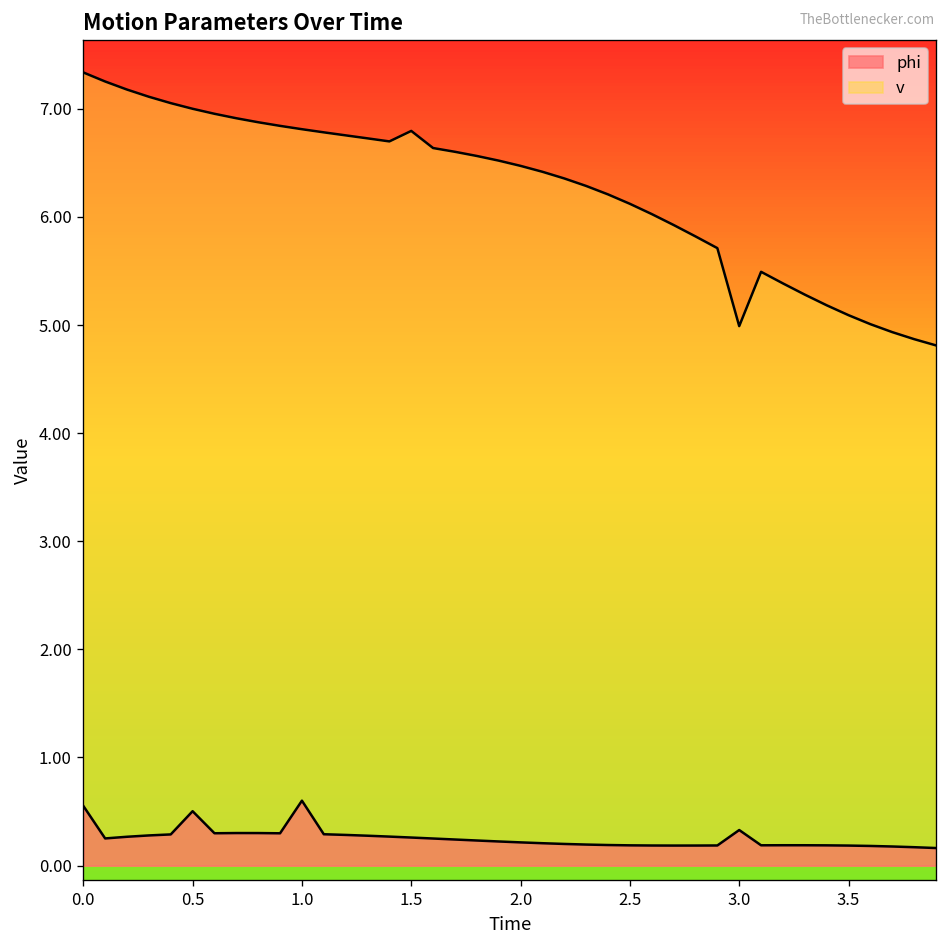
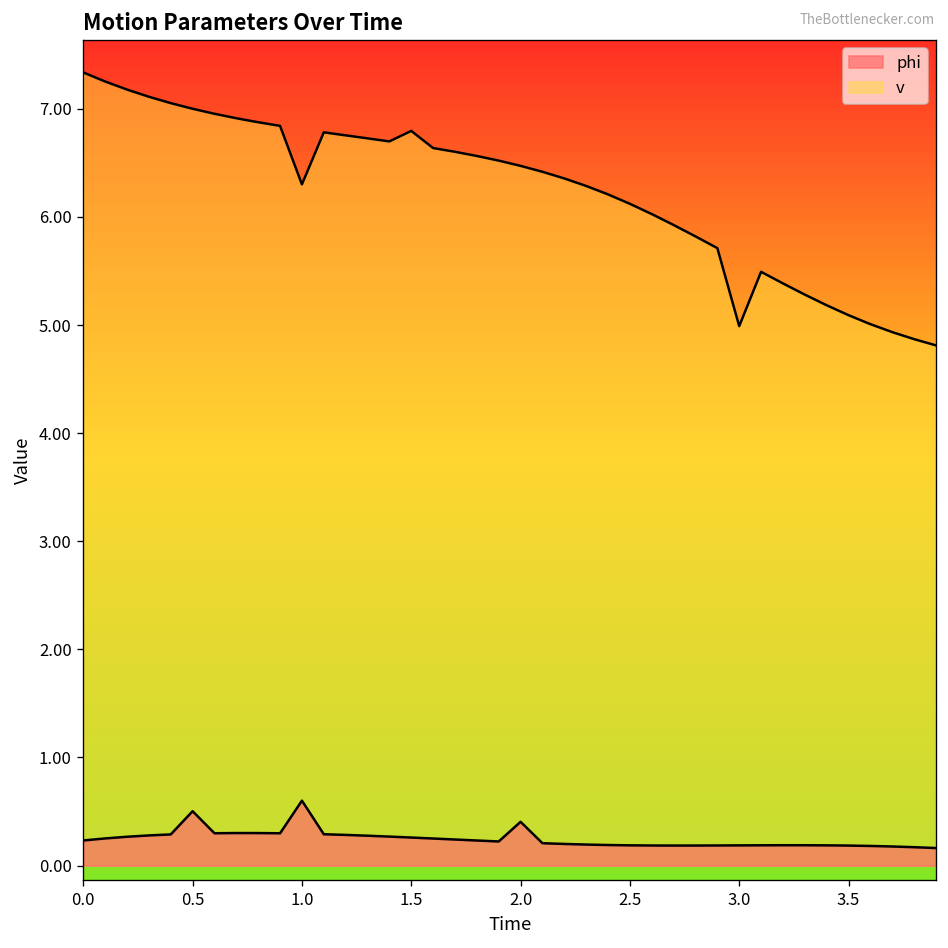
  {
    "phi": {
-     "0.0": 0.6,
+     "0.0": 0.2,
      "0.5": 0.5,
      "1.0": 0.6,
      "1.5": 0.3,
-     "2.0": 0.2,
+     "2.0": 0.4,
      "2.5": 0.2,
-     "3.0": 0.3,
+     "3.0": 0.2,
      "3.5": 0.2
    },
    "v": {
      "0.0": 7.3,
      "0.5": 7.0,
-     "1.0": 6.8,
+     "1.0": 6.3,
      "1.5": 6.8,
      "2.0": 6.5,
      "2.5": 6.1,
      "3.0": 5.0,
      "3.5": 5.1
    }
  }
